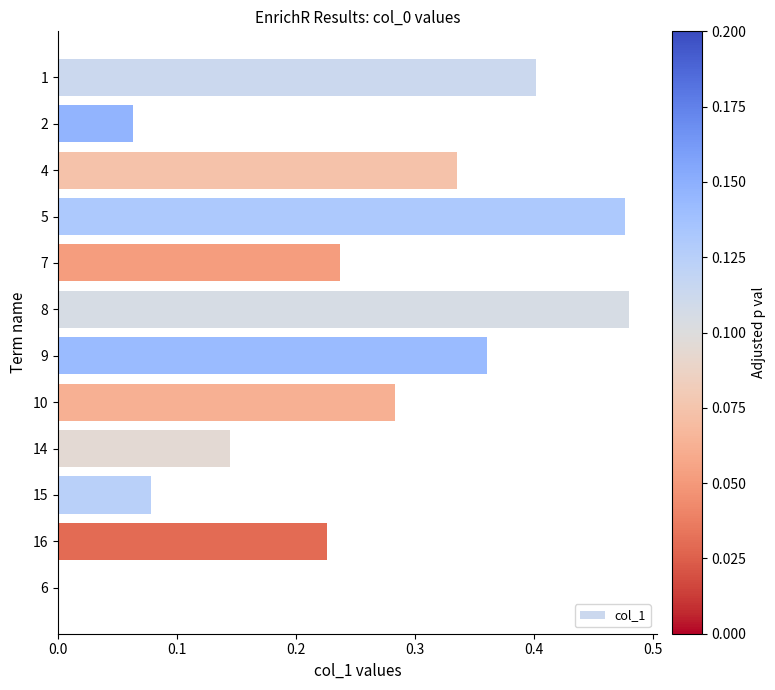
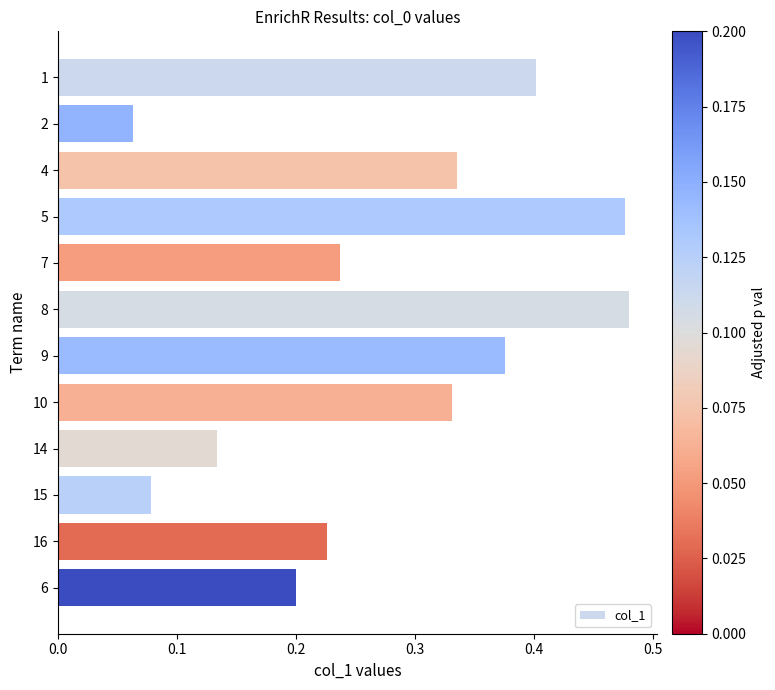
  {
    "1": 0.401,
    "2": 0.063,
    "4": 0.335,
    "5": 0.477,
    "7": 0.237,
    "8": 0.480,
-   "9": 0.361,
-   "10": 0.283,
-   "14": 0.144,
+   "9": 0.376,
+   "10": 0.331,
+   "14": 0.134,
    "15": 0.078,
    "16": 0.226,
-   "6": 0.0
+   "6": 0.2
  }
